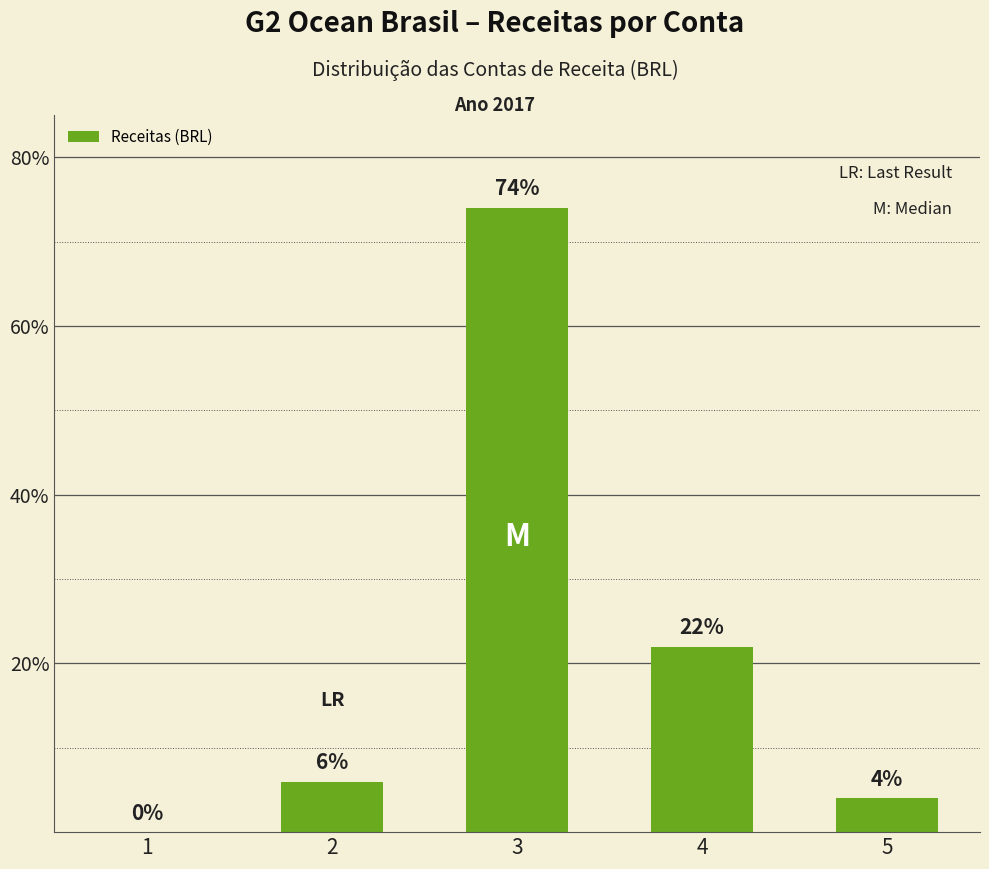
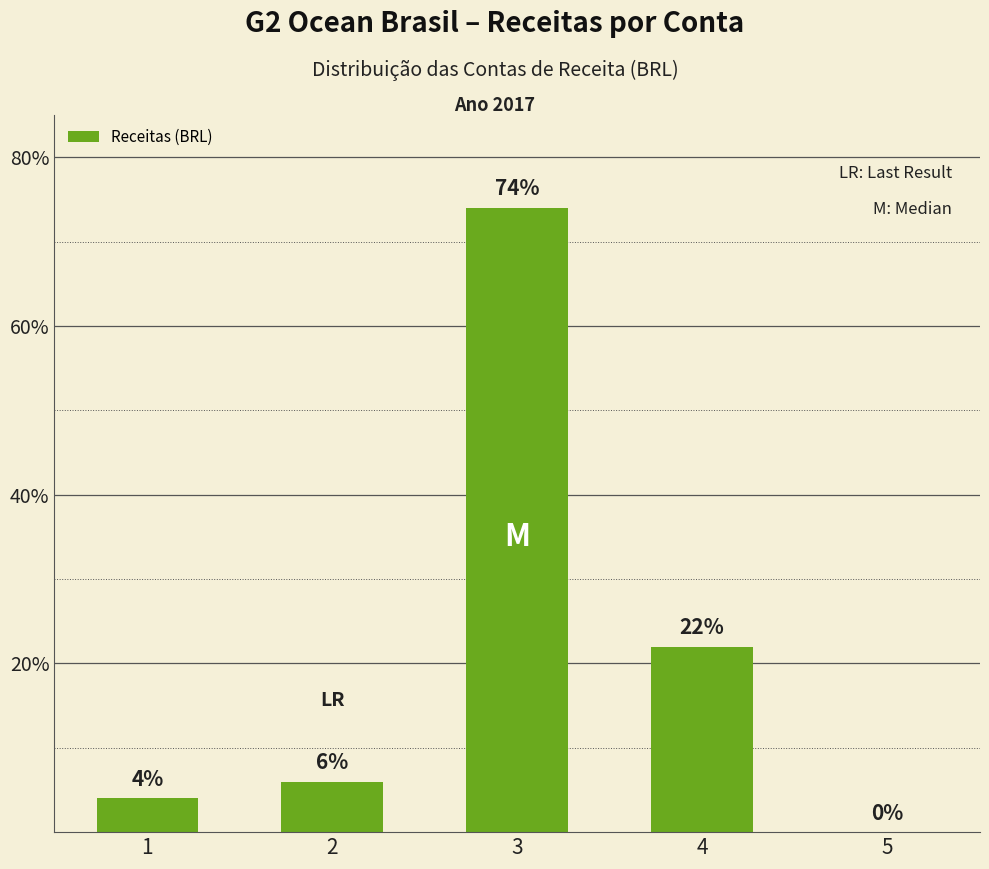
  {
-   "1": "0%",
+   "1": "4%",
    "2": "6%",
    "3": "74%",
    "4": "22%",
-   "5": "4%"
+   "5": "0%"
  }
